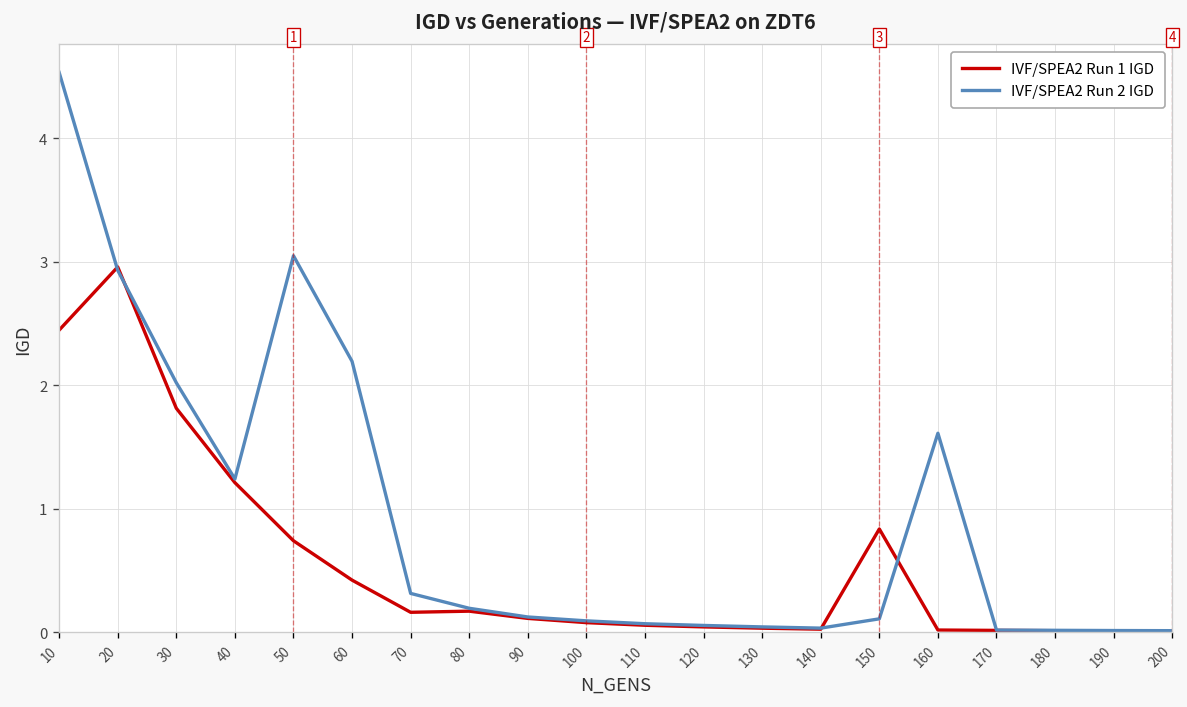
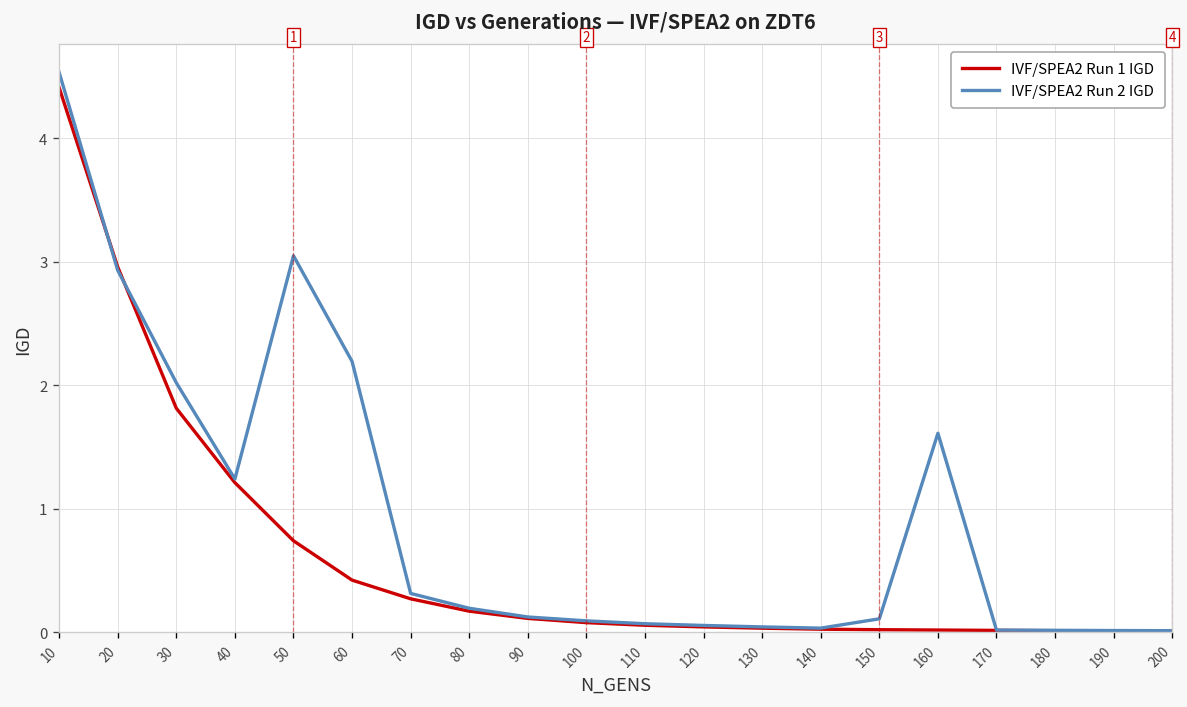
  {
    "IVF/SPEA2 Run 1 IGD": {
-     "10": 2.45,
+     "10": 4.41,
      "20": 2.96,
      "30": 1.81,
      "40": 1.21,
      "50": 0.74,
      "60": 0.42,
-     "70": 0.16,
-     "150": 0.84,
+     "70": 0.27,
+     "150": 0.02,
      "160": 0.02
    },
    "IVF/SPEA2 Run 2 IGD": {
      "10": 4.53,
      "20": 2.93,
      "30": 2.02,
      "40": 1.24,
      "50": 3.05,
      "60": 2.19,
      "70": 0.31,
      "150": 0.11,
      "160": 1.61
    }
  }
